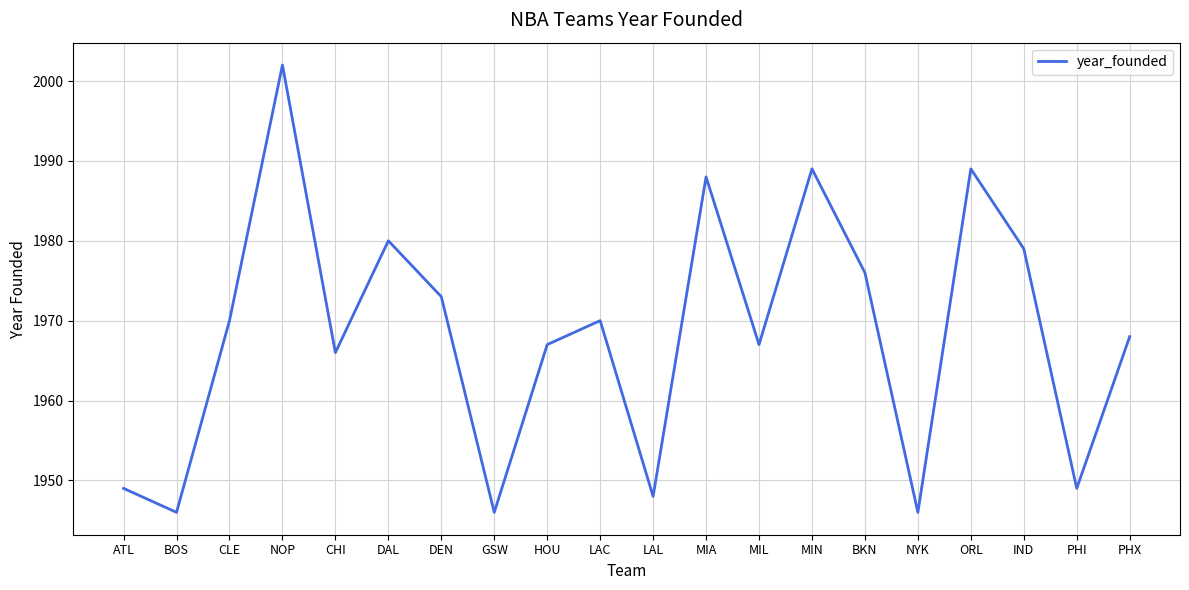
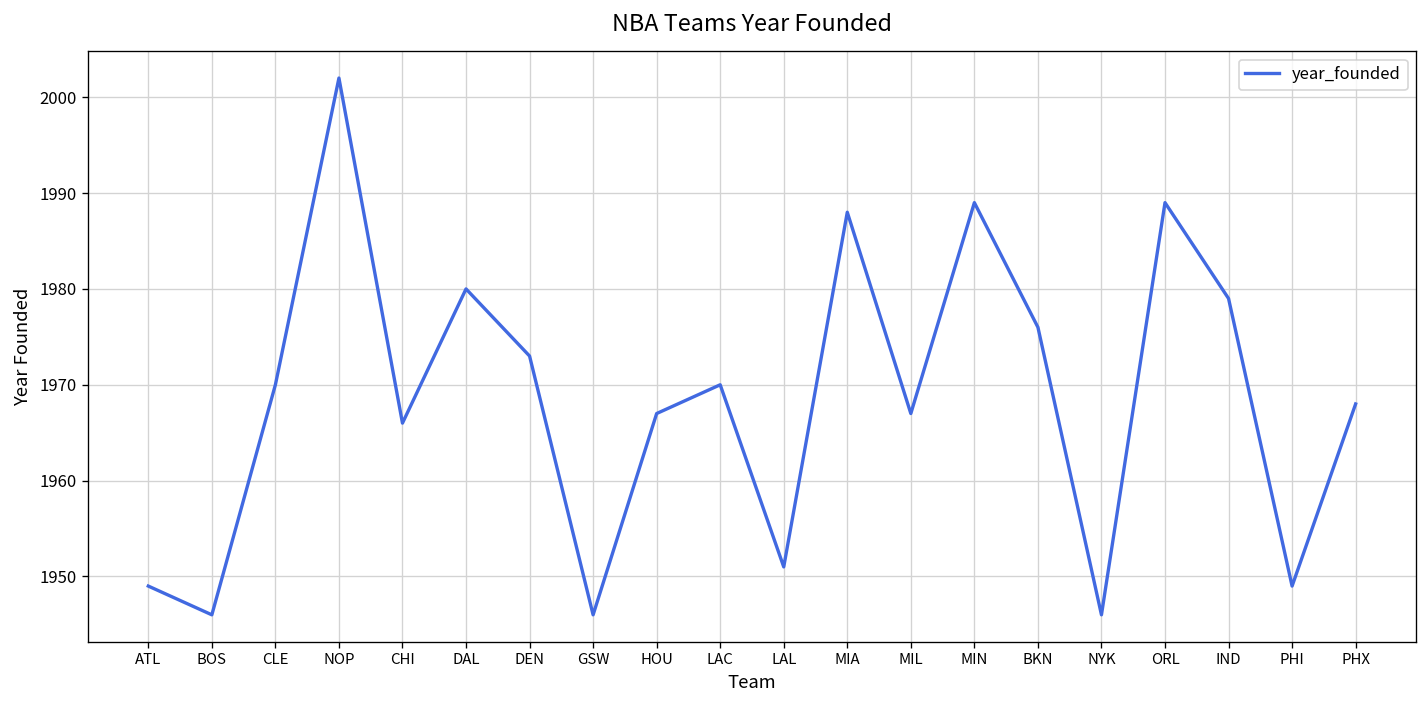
  {
    "ATL": 1949,
    "BOS": 1946,
    "CLE": 1970,
    "NOP": 2002,
    "CHI": 1966,
    "DAL": 1980,
    "DEN": 1973,
    "GSW": 1946,
    "HOU": 1967,
    "LAC": 1970,
-   "LAL": 1948,
+   "LAL": 1951,
    "MIA": 1988,
    "MIL": 1967,
    "MIN": 1989,
    "BKN": 1976,
    "NYK": 1946,
    "ORL": 1989,
    "IND": 1979,
    "PHI": 1949,
    "PHX": 1968
  }
